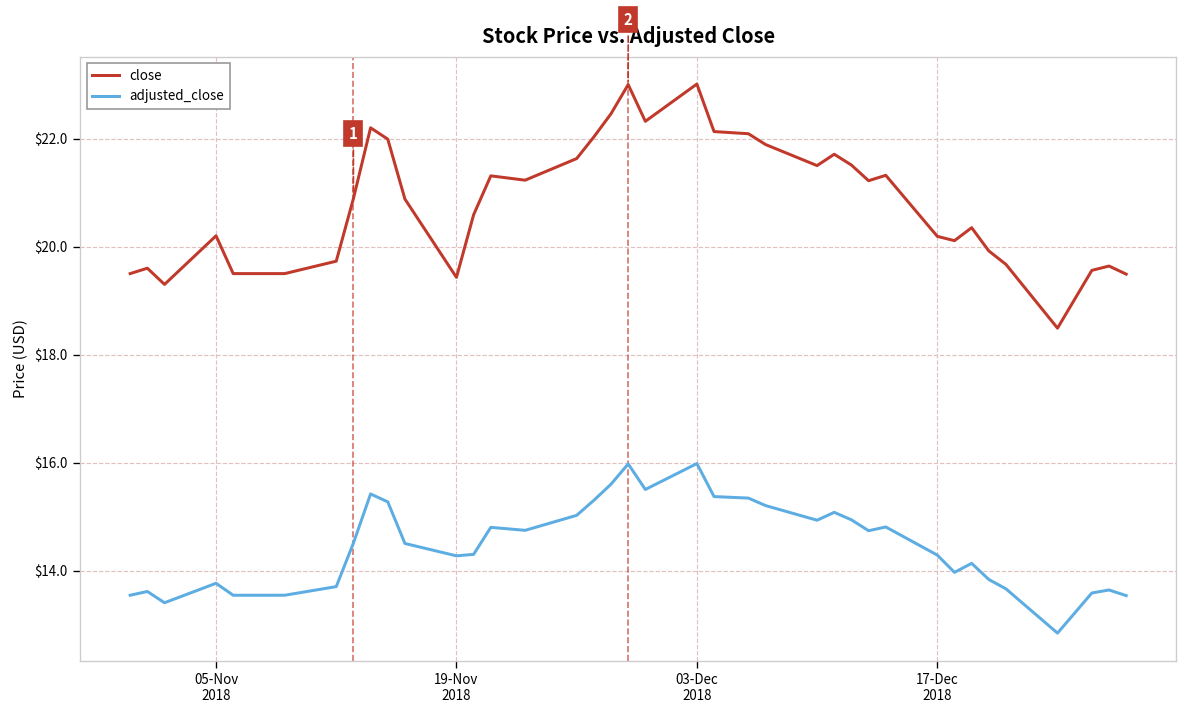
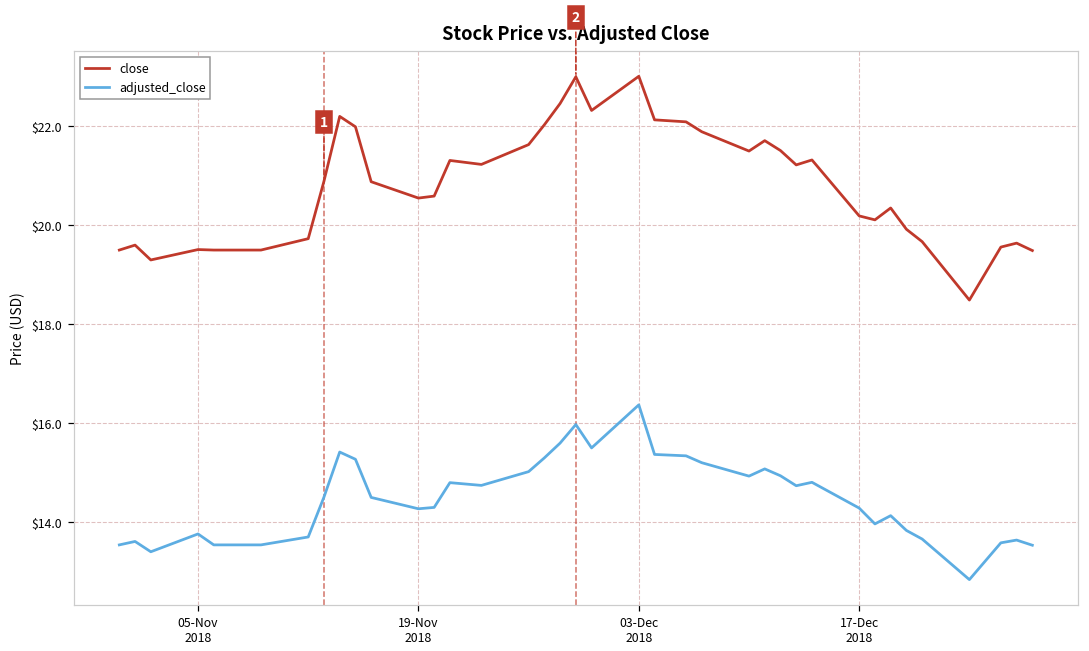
  {
    "close": {
-     "05-Nov 2018": "$20.2",
-     "19-Nov 2018": "$19.4",
+     "05-Nov 2018": "$19.5",
+     "19-Nov 2018": "$20.6",
      "03-Dec 2018": "$23.0",
      "17-Dec 2018": "$20.2"
    },
    "adjusted_close": {
      "05-Nov 2018": "$13.8",
      "19-Nov 2018": "$14.3",
-     "03-Dec 2018": "$16.0",
+     "03-Dec 2018": "$16.4",
      "17-Dec 2018": "$14.3"
    }
  }
